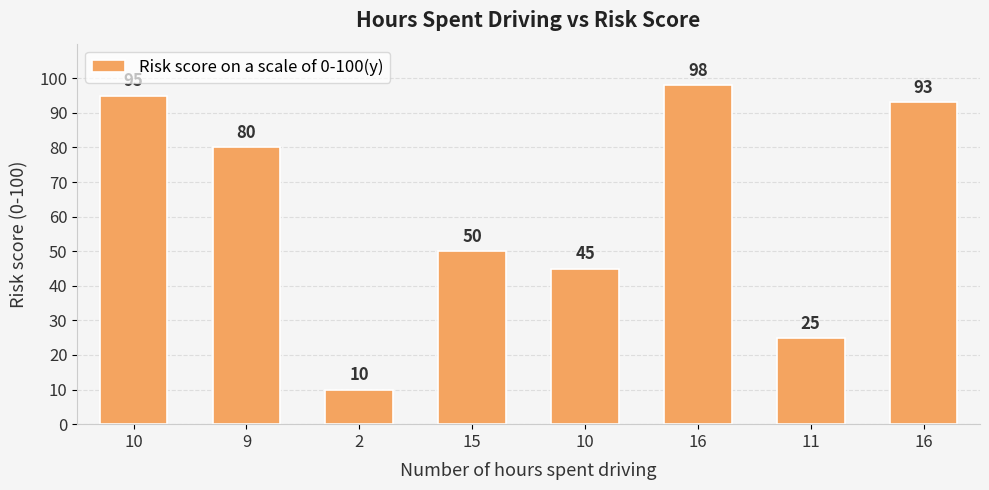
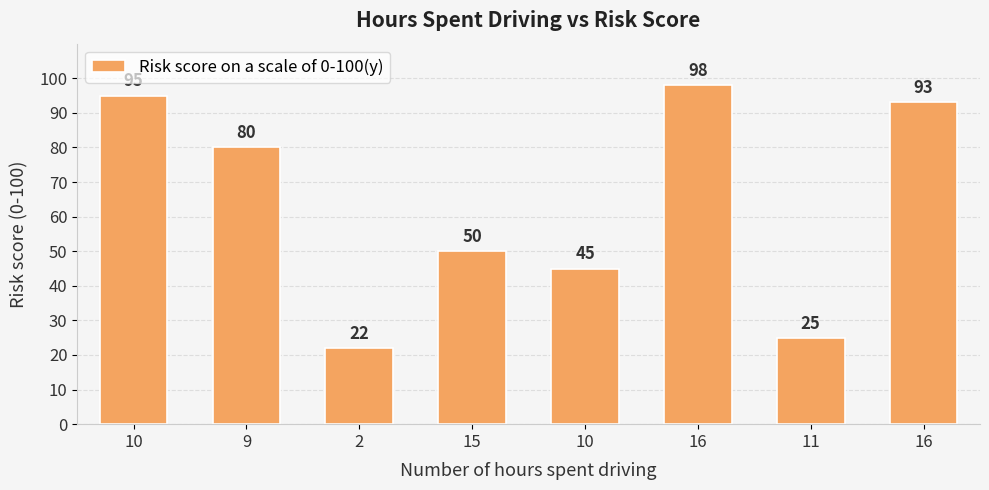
  {
    "9": 80,
-   "2": 10,
+   "2": 22,
    "15": 50,
    "11": 25
  }
